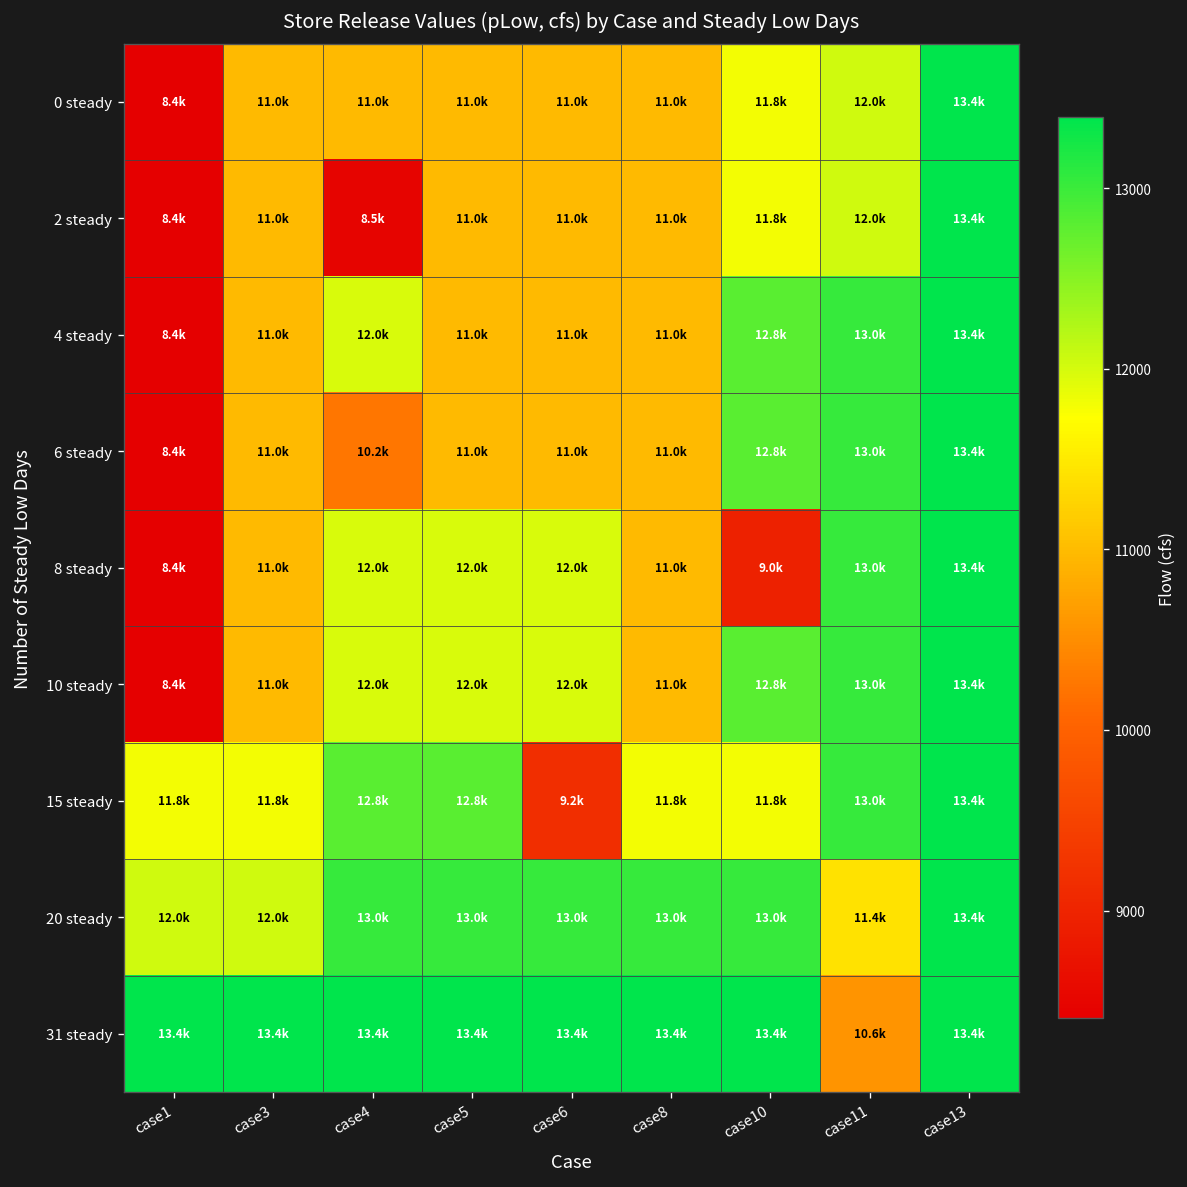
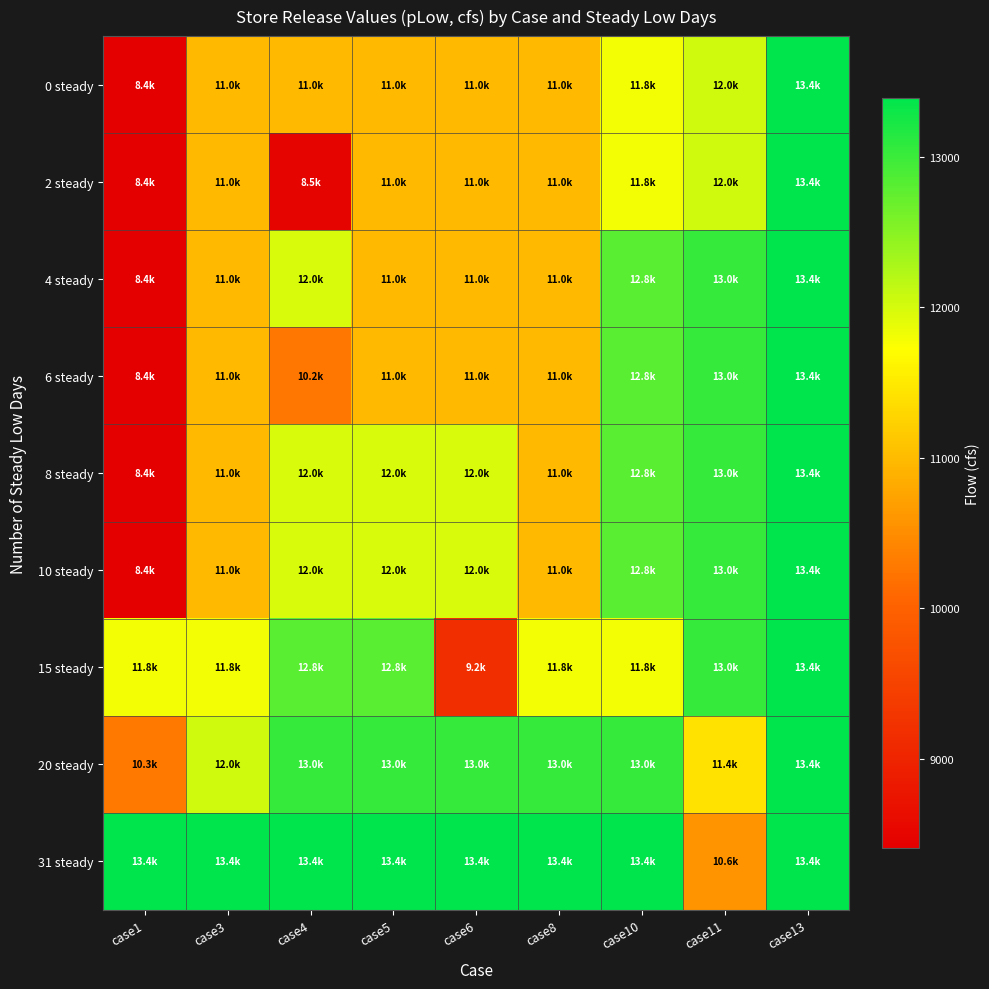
  {
    "0 steady": {
      "case1": "8.4k",
      "case3": "11.0k",
      "case4": "11.0k",
      "case5": "11.0k",
      "case6": "11.0k",
      "case8": "11.0k",
      "case10": "11.8k",
      "case11": "12.0k",
      "case13": "13.4k"
    },
    "2 steady": {
      "case1": "8.4k",
      "case3": "11.0k",
      "case4": "8.5k",
      "case5": "11.0k",
      "case6": "11.0k",
      "case8": "11.0k",
      "case10": "11.8k",
      "case11": "12.0k",
      "case13": "13.4k"
    },
    "4 steady": {
      "case1": "8.4k",
      "case3": "11.0k",
      "case4": "12.0k",
      "case5": "11.0k",
      "case6": "11.0k",
      "case8": "11.0k",
      "case10": "12.8k",
      "case11": "13.0k",
      "case13": "13.4k"
    },
    "6 steady": {
      "case1": "8.4k",
      "case3": "11.0k",
      "case4": "10.2k",
      "case5": "11.0k",
      "case6": "11.0k",
      "case8": "11.0k",
      "case10": "12.8k",
      "case11": "13.0k",
      "case13": "13.4k"
    },
    "8 steady": {
      "case1": "8.4k",
      "case3": "11.0k",
      "case4": "12.0k",
      "case5": "12.0k",
      "case6": "12.0k",
      "case8": "11.0k",
-     "case10": "9.0k",
+     "case10": "12.8k",
      "case11": "13.0k",
      "case13": "13.4k"
    },
    "10 steady": {
      "case1": "8.4k",
      "case3": "11.0k",
      "case4": "12.0k",
      "case5": "12.0k",
      "case6": "12.0k",
      "case8": "11.0k",
      "case10": "12.8k",
      "case11": "13.0k",
      "case13": "13.4k"
    },
    "15 steady": {
      "case1": "11.8k",
      "case3": "11.8k",
      "case4": "12.8k",
      "case5": "12.8k",
      "case6": "9.2k",
      "case8": "11.8k",
      "case10": "11.8k",
      "case11": "13.0k",
      "case13": "13.4k"
    },
    "20 steady": {
-     "case1": "12.0k",
+     "case1": "10.3k",
      "case3": "12.0k",
      "case4": "13.0k",
      "case5": "13.0k",
      "case6": "13.0k",
      "case8": "13.0k",
      "case10": "13.0k",
      "case11": "11.4k",
      "case13": "13.4k"
    },
    "31 steady": {
      "case1": "13.4k",
      "case3": "13.4k",
      "case4": "13.4k",
      "case5": "13.4k",
      "case6": "13.4k",
      "case8": "13.4k",
      "case10": "13.4k",
      "case11": "10.6k",
      "case13": "13.4k"
    }
  }
